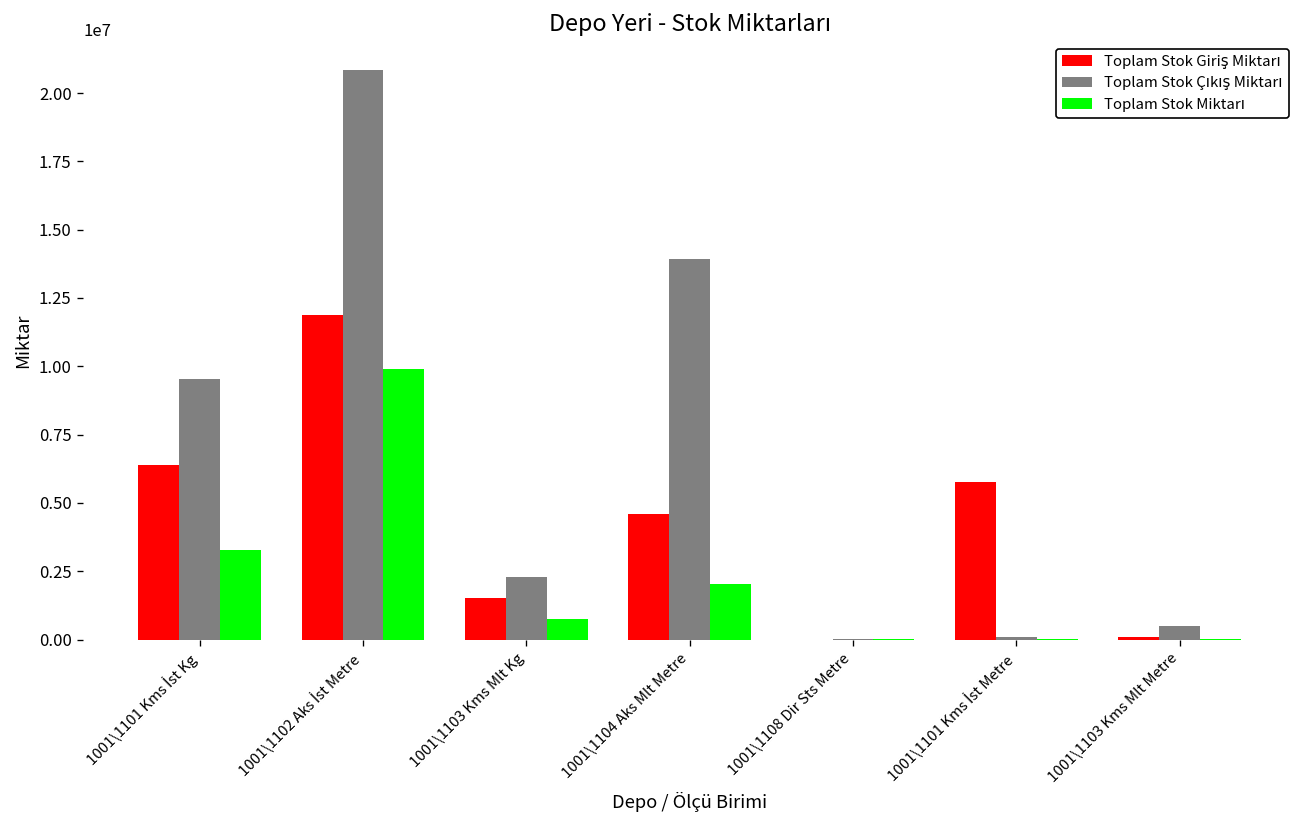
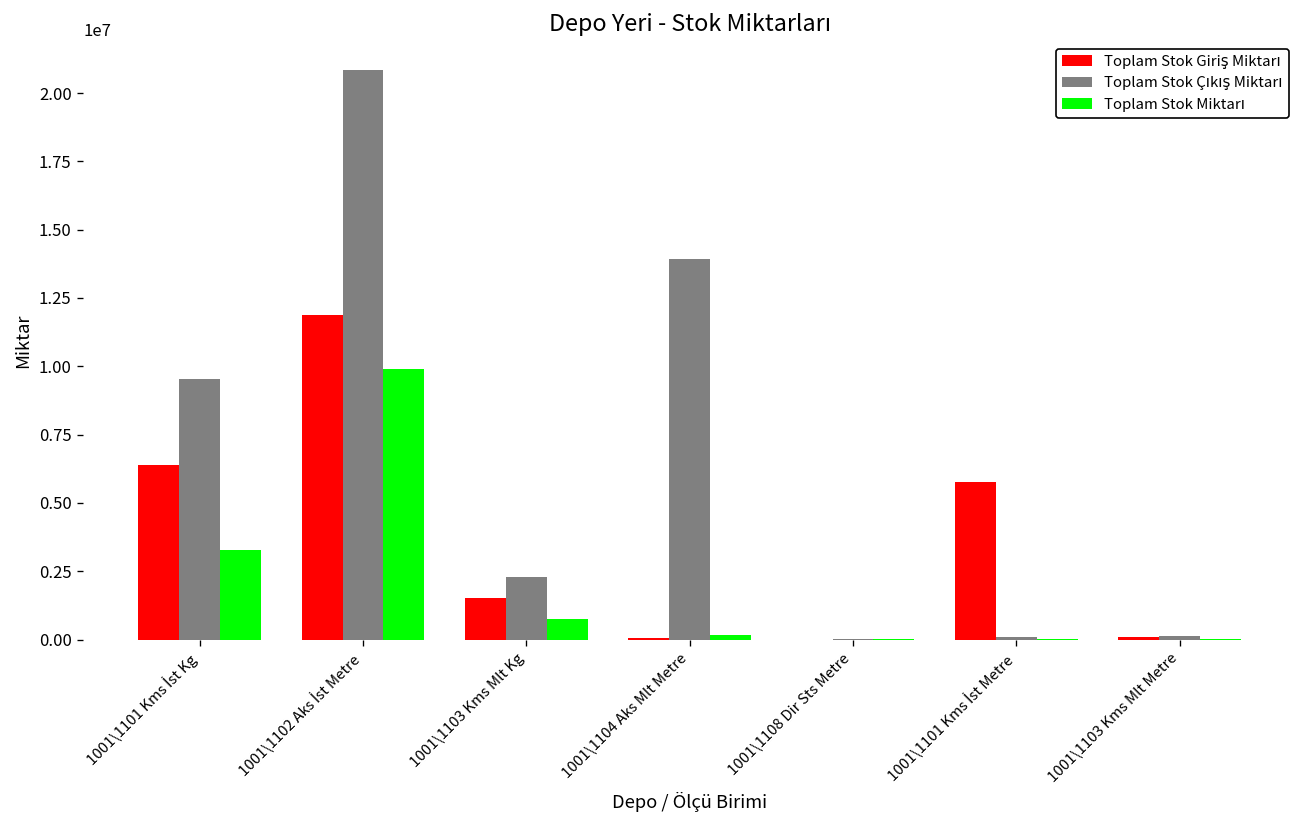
  {
    "Toplam Stok Giriş Miktarı": {
      "1001\\1101 Kms İst Kg": 6400000,
      "1001\\1102 Aks İst Metre": 11900000,
      "1001\\1103 Kms Mlt Kg": 1500000,
-     "1001\\1104 Aks Mlt Metre": 4600000,
+     "1001\\1104 Aks Mlt Metre": 0,
      "1001\\1108 Dir Sts Metre": 0,
      "1001\\1101 Kms İst Metre": 5800000
    },
    "Toplam Stok Çıkış Miktarı": {
      "1001\\1101 Kms İst Kg": 9500000,
      "1001\\1102 Aks İst Metre": 20900000,
      "1001\\1103 Kms Mlt Kg": 2300000,
      "1001\\1104 Aks Mlt Metre": 13900000,
-     "1001\\1103 Kms Mlt Metre": 500000
+     "1001\\1103 Kms Mlt Metre": 100000
    },
    "Toplam Stok Miktarı": {
      "1001\\1101 Kms İst Kg": 3300000,
      "1001\\1102 Aks İst Metre": 9900000,
      "1001\\1103 Kms Mlt Kg": 700000,
-     "1001\\1104 Aks Mlt Metre": 2000000
+     "1001\\1104 Aks Mlt Metre": 200000
    }
  }
